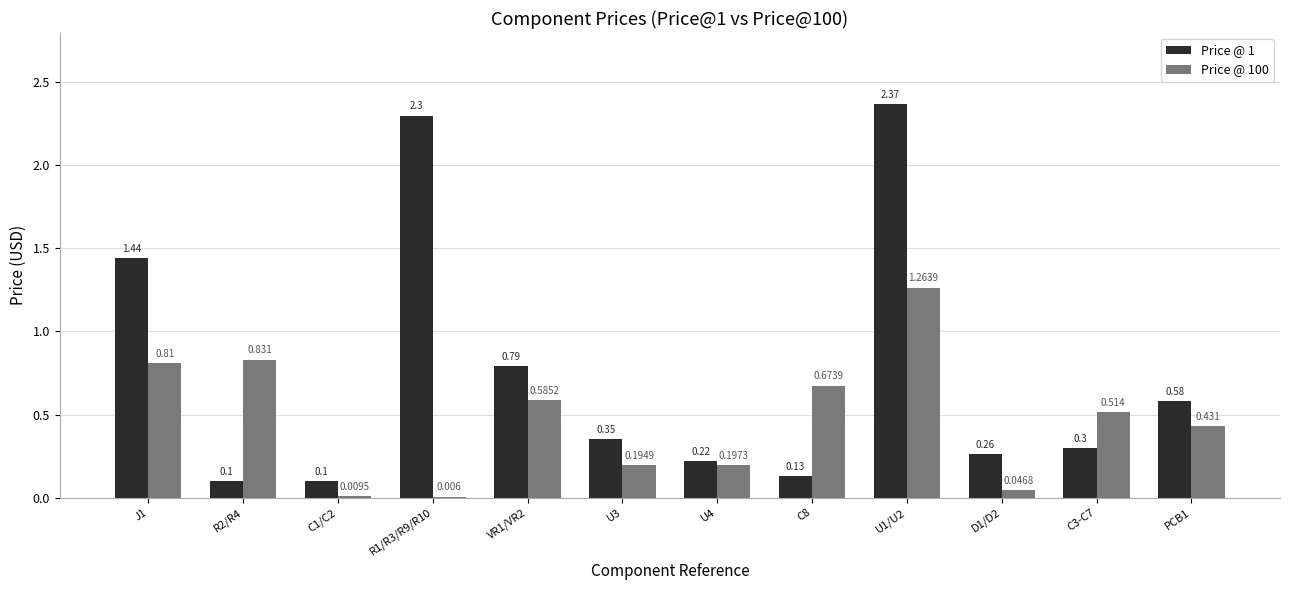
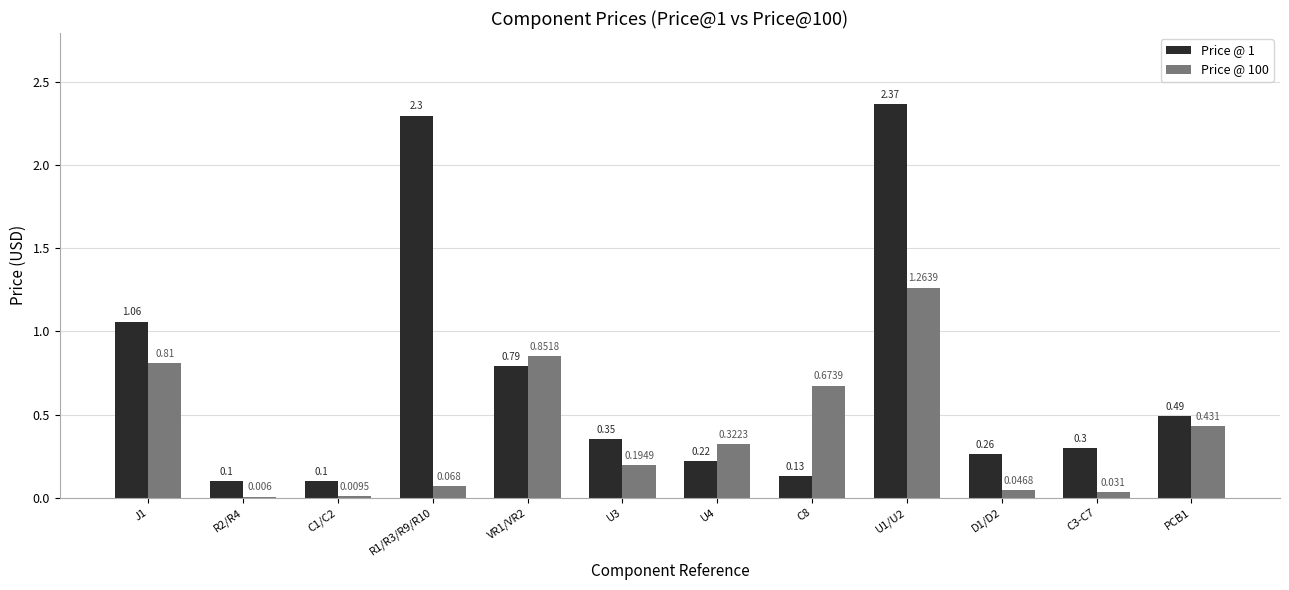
  {
    "Price @ 1": {
-     "J1": 1.44,
+     "J1": 1.06,
      "R2/R4": 0.1,
      "C1/C2": 0.1,
      "R1/R3/R9/R10": 2.3,
      "VR1/VR2": 0.79,
      "U3": 0.35,
      "U4": 0.22,
      "C8": 0.13,
      "U1/U2": 2.37,
      "D1/D2": 0.26,
      "C3-C7": 0.3,
-     "PCB1": 0.58
+     "PCB1": 0.49
    },
    "Price @ 100": {
      "J1": 0.81,
-     "R2/R4": 0.831,
+     "R2/R4": 0.006,
      "C1/C2": 0.0095,
-     "R1/R3/R9/R10": 0.006,
-     "VR1/VR2": 0.5852,
+     "R1/R3/R9/R10": 0.068,
+     "VR1/VR2": 0.8518,
      "U3": 0.1949,
-     "U4": 0.1973,
+     "U4": 0.3223,
      "C8": 0.6739,
      "U1/U2": 1.2639,
      "D1/D2": 0.0468,
-     "C3-C7": 0.514,
+     "C3-C7": 0.031,
      "PCB1": 0.431
    }
  }
